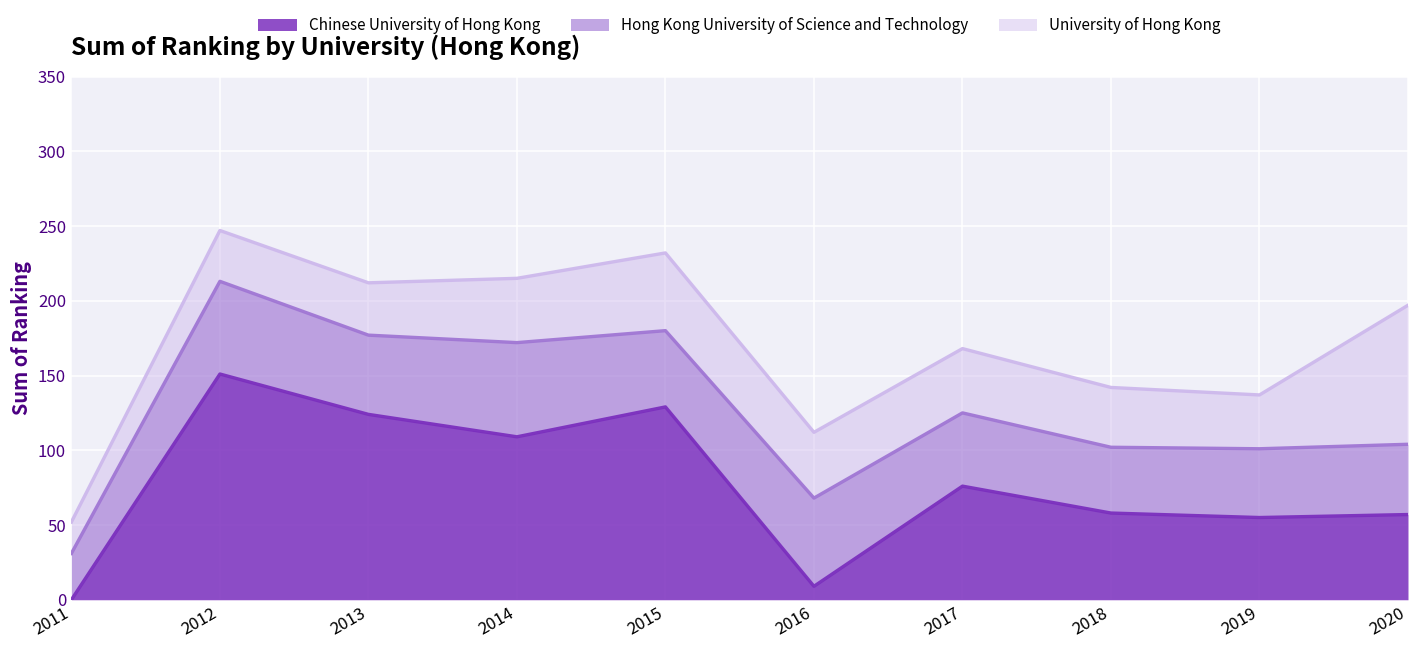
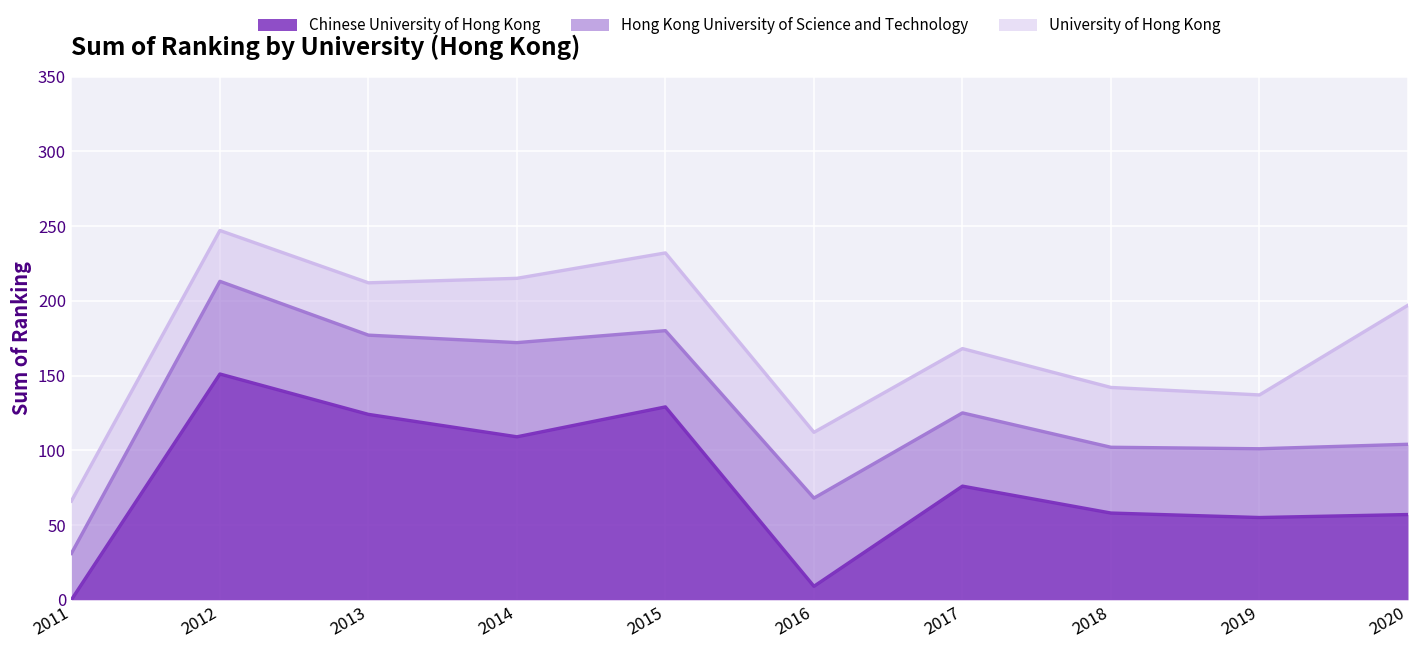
  {
    "Chinese University of Hong Kong": {
      "2011": 0,
      "2012": 151,
      "2013": 124,
      "2014": 109,
      "2015": 129,
      "2016": 9,
      "2017": 76,
      "2018": 58,
      "2019": 55,
      "2020": 57
    },
    "Hong Kong University of Science and Technology": {
      "2011": 31,
      "2012": 62,
      "2013": 53,
      "2014": 63,
      "2015": 51,
      "2016": 59,
      "2017": 49,
      "2018": 44,
      "2019": 46,
      "2020": 47
    },
    "University of Hong Kong": {
-     "2011": 21,
+     "2011": 35,
      "2012": 34,
      "2013": 35,
      "2014": 43,
      "2015": 52,
      "2016": 44,
      "2017": 43,
      "2018": 40,
      "2019": 36,
      "2020": 93
    }
  }
